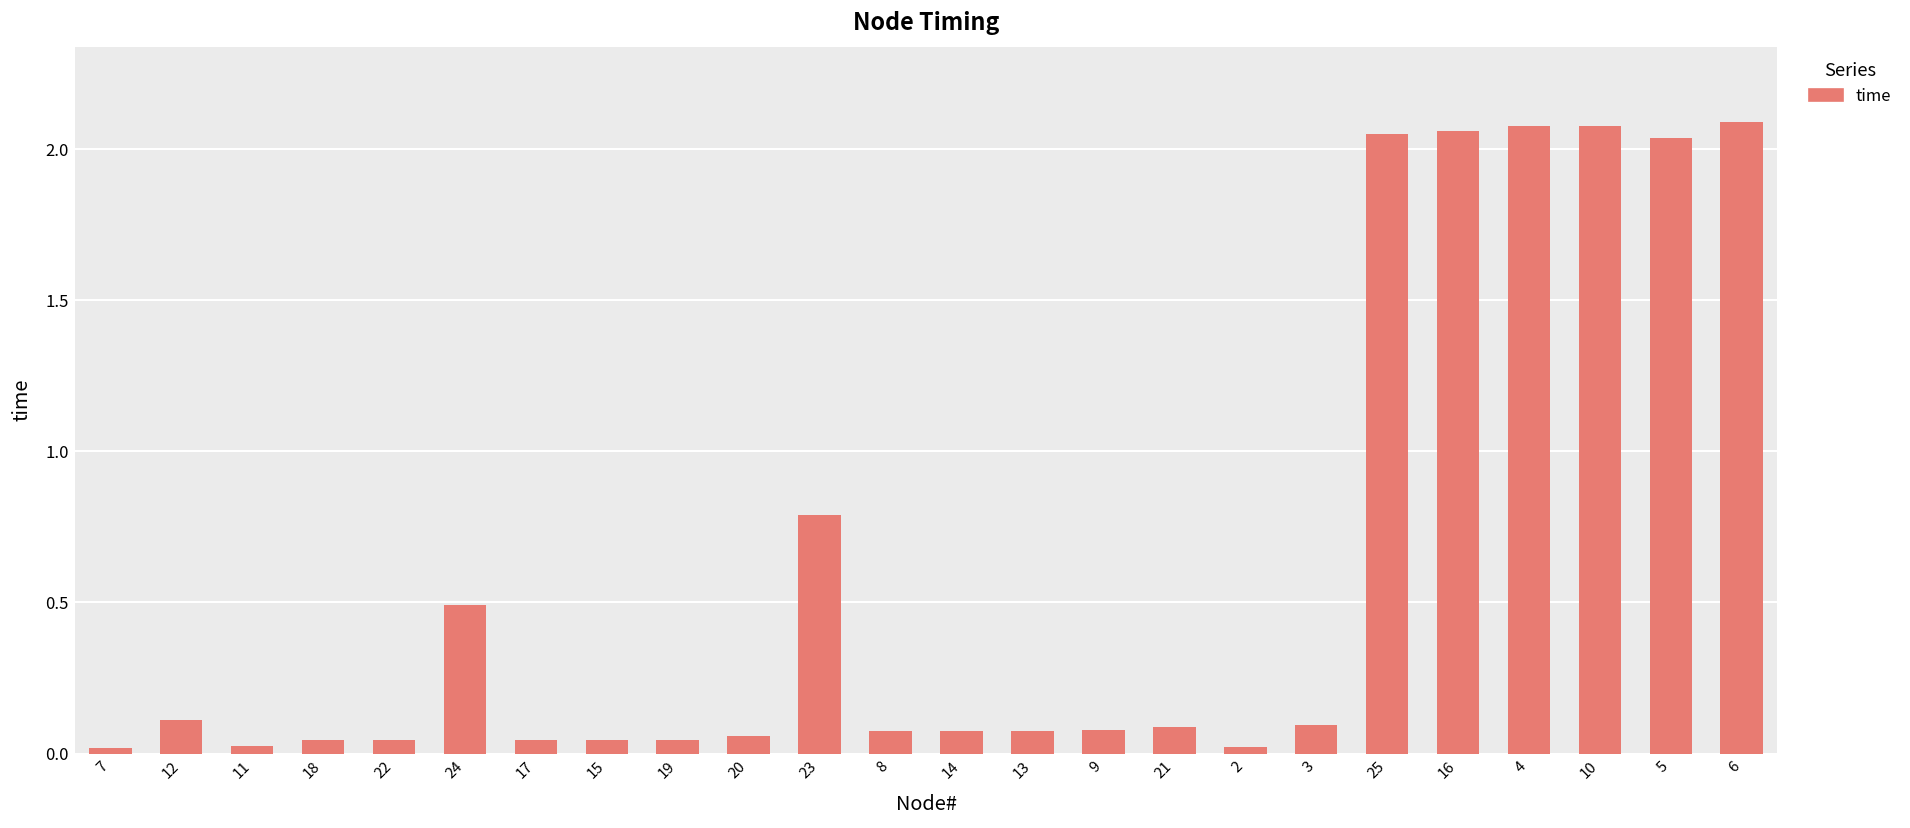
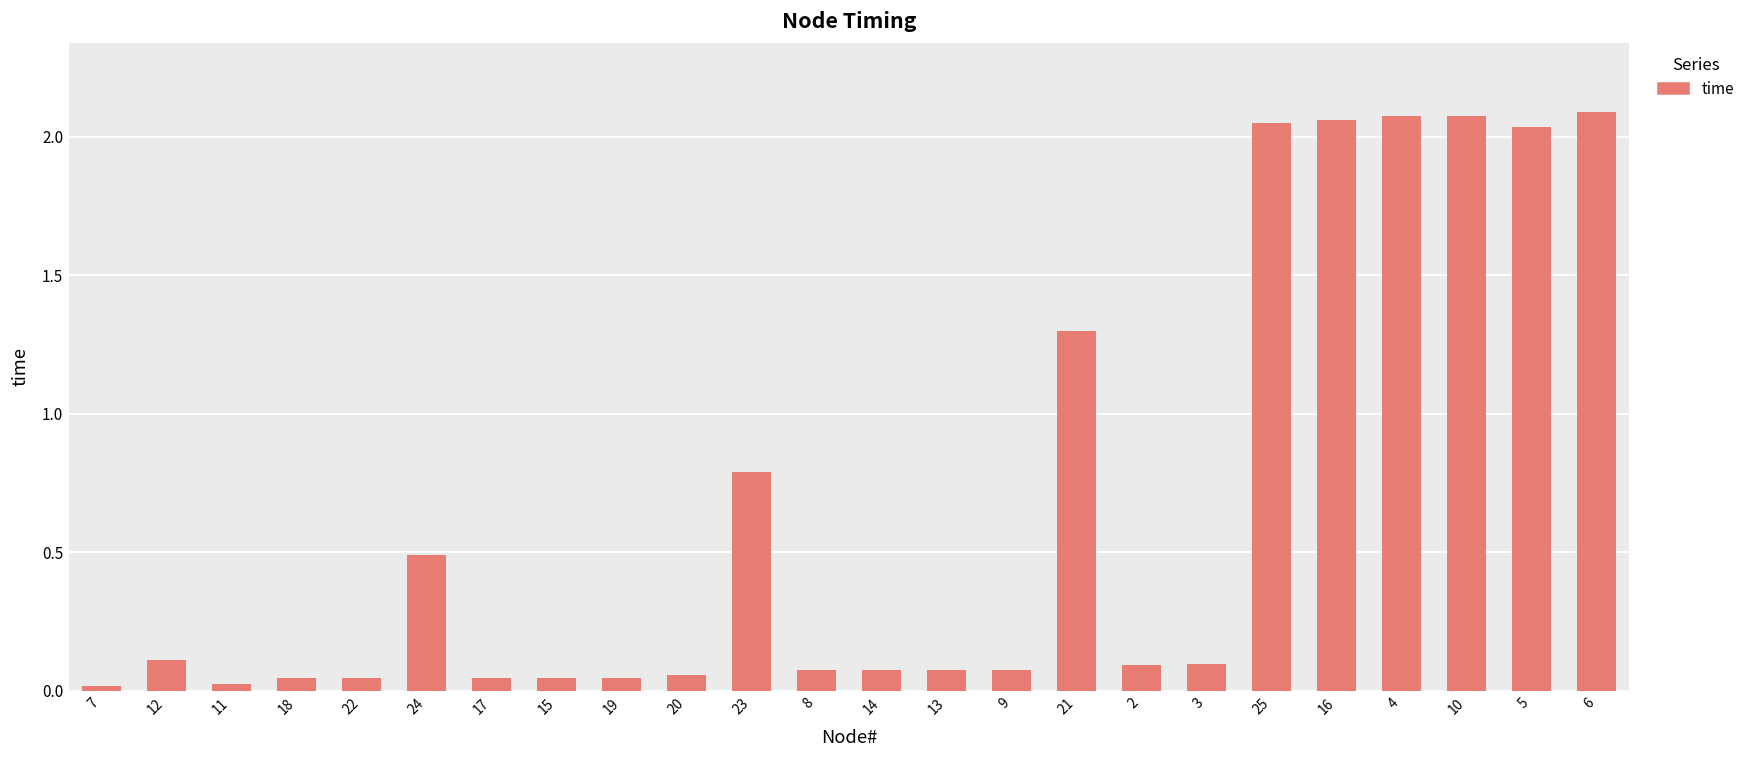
  {
    "7": 0.02,
    "12": 0.11,
    "11": 0.02,
    "18": 0.05,
    "22": 0.05,
    "24": 0.49,
    "17": 0.05,
    "15": 0.05,
    "19": 0.05,
    "20": 0.06,
    "23": 0.79,
    "8": 0.07,
    "14": 0.07,
    "13": 0.07,
    "9": 0.08,
-   "21": 0.09,
-   "2": 0.02,
+   "21": 1.30,
+   "2": 0.09,
    "3": 0.10,
    "25": 2.05,
    "16": 2.06,
    "4": 2.08,
    "10": 2.08,
    "5": 2.04,
    "6": 2.09
  }
